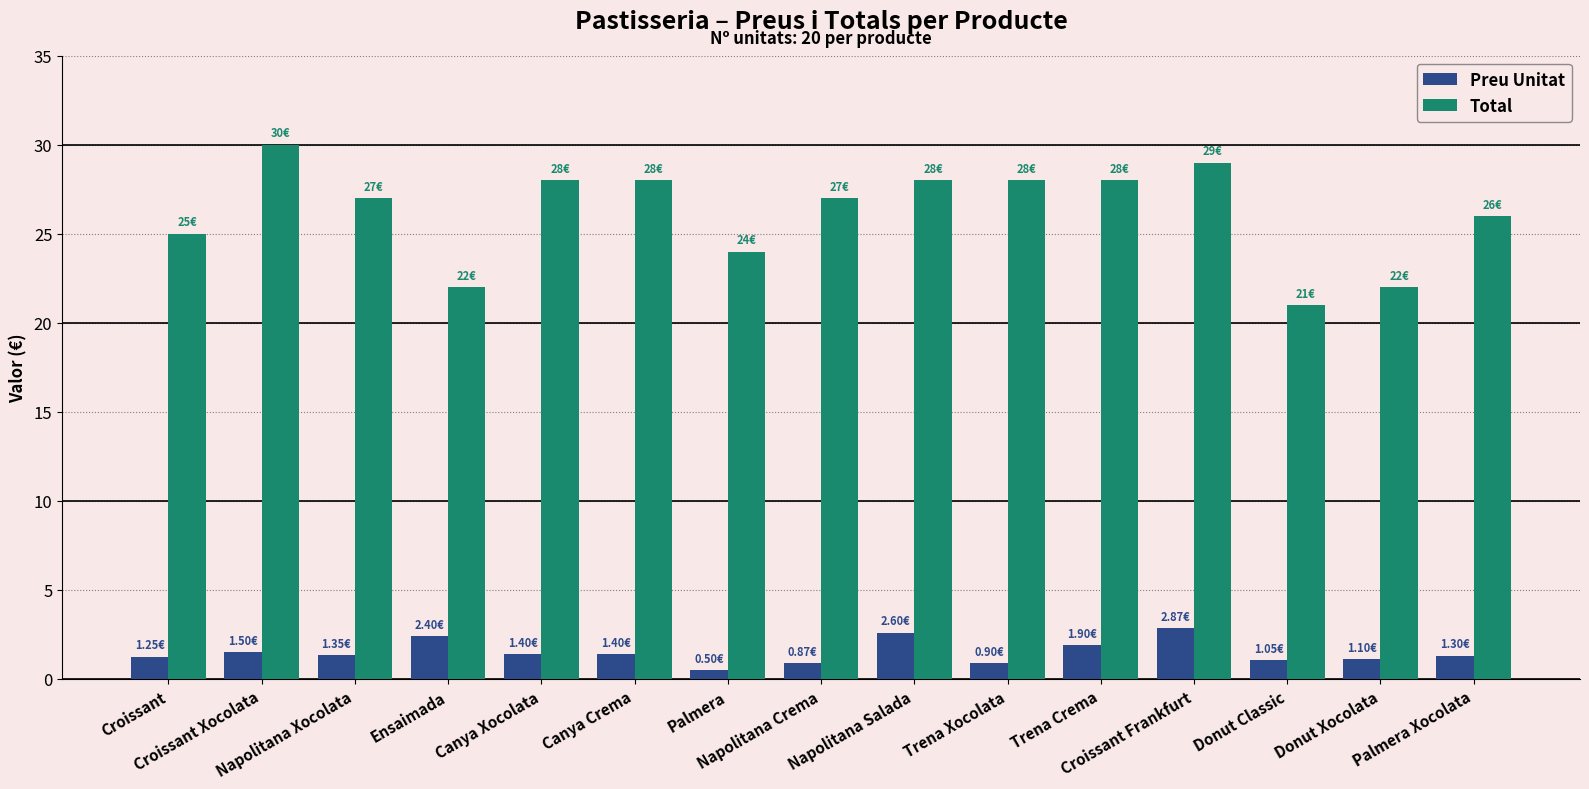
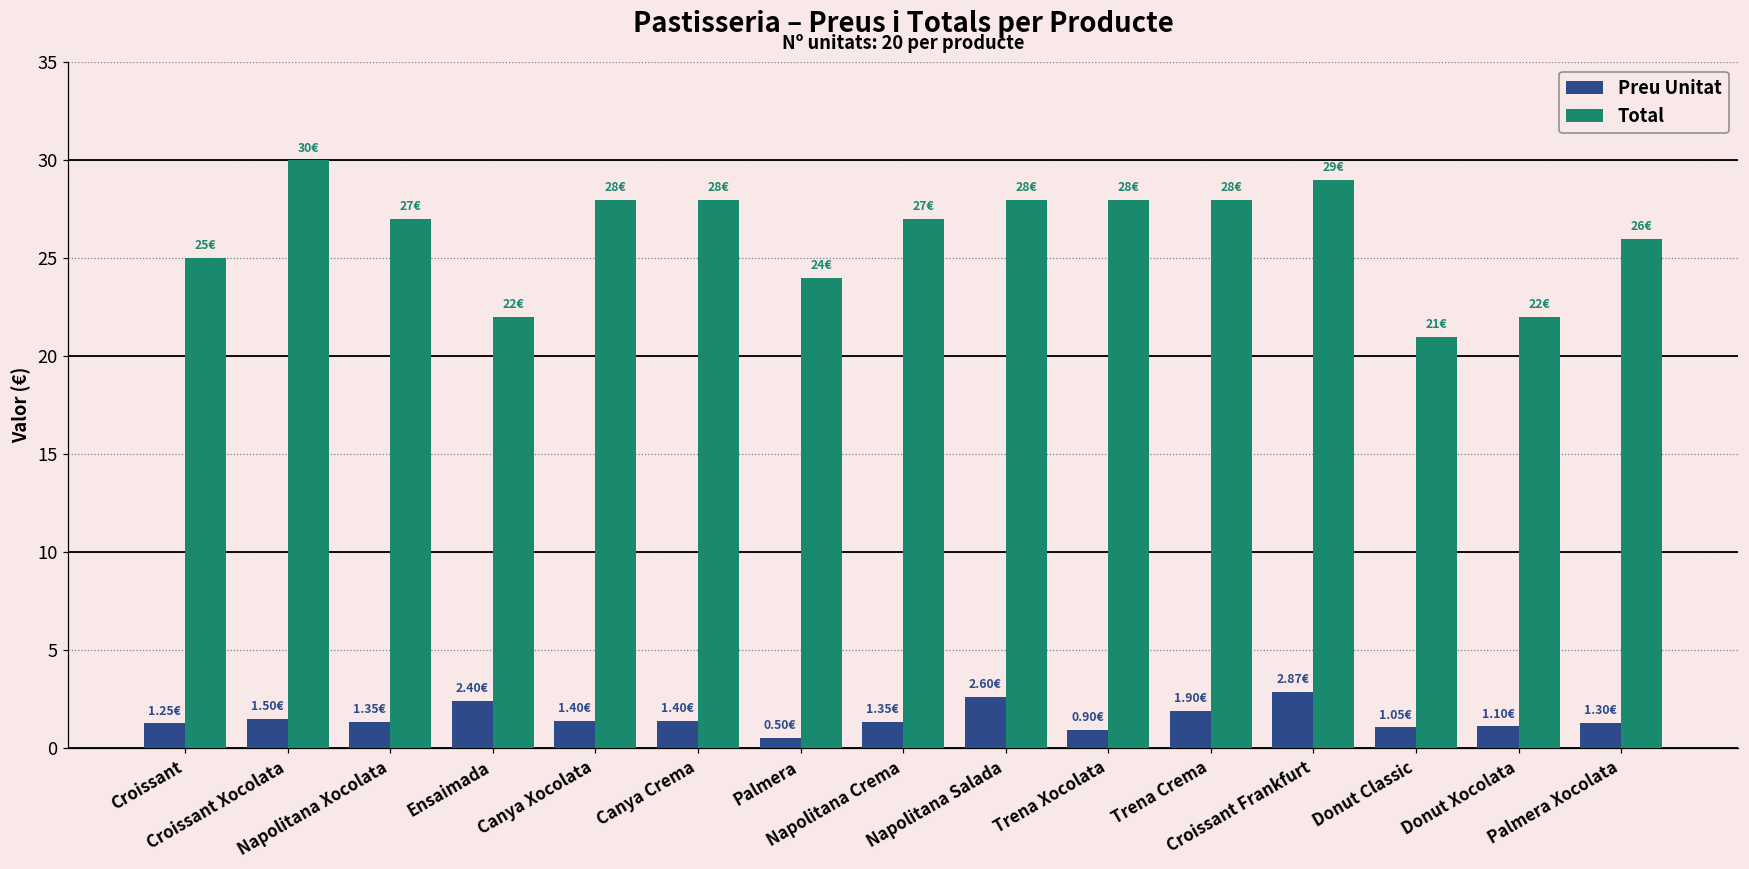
  {
    "Preu Unitat": {
      "Croissant": "1.25€",
      "Croissant Xocolata": "1.50€",
      "Napolitana Xocolata": "1.35€",
      "Ensaimada": "2.40€",
      "Canya Xocolata": "1.40€",
      "Canya Crema": "1.40€",
      "Palmera": "0.50€",
-     "Napolitana Crema": "0.87€",
+     "Napolitana Crema": "1.35€",
      "Napolitana Salada": "2.60€",
      "Trena Xocolata": "0.90€",
      "Trena Crema": "1.90€",
      "Croissant Frankfurt": "2.87€",
      "Donut Classic": "1.05€",
      "Donut Xocolata": "1.10€",
      "Palmera Xocolata": "1.30€"
    },
    "Total": {
      "Croissant": "25€",
      "Croissant Xocolata": "30€",
      "Napolitana Xocolata": "27€",
      "Ensaimada": "22€",
      "Canya Xocolata": "28€",
      "Canya Crema": "28€",
      "Palmera": "24€",
      "Napolitana Crema": "27€",
      "Napolitana Salada": "28€",
      "Trena Xocolata": "28€",
      "Trena Crema": "28€",
      "Croissant Frankfurt": "29€",
      "Donut Classic": "21€",
      "Donut Xocolata": "22€",
      "Palmera Xocolata": "26€"
    }
  }
